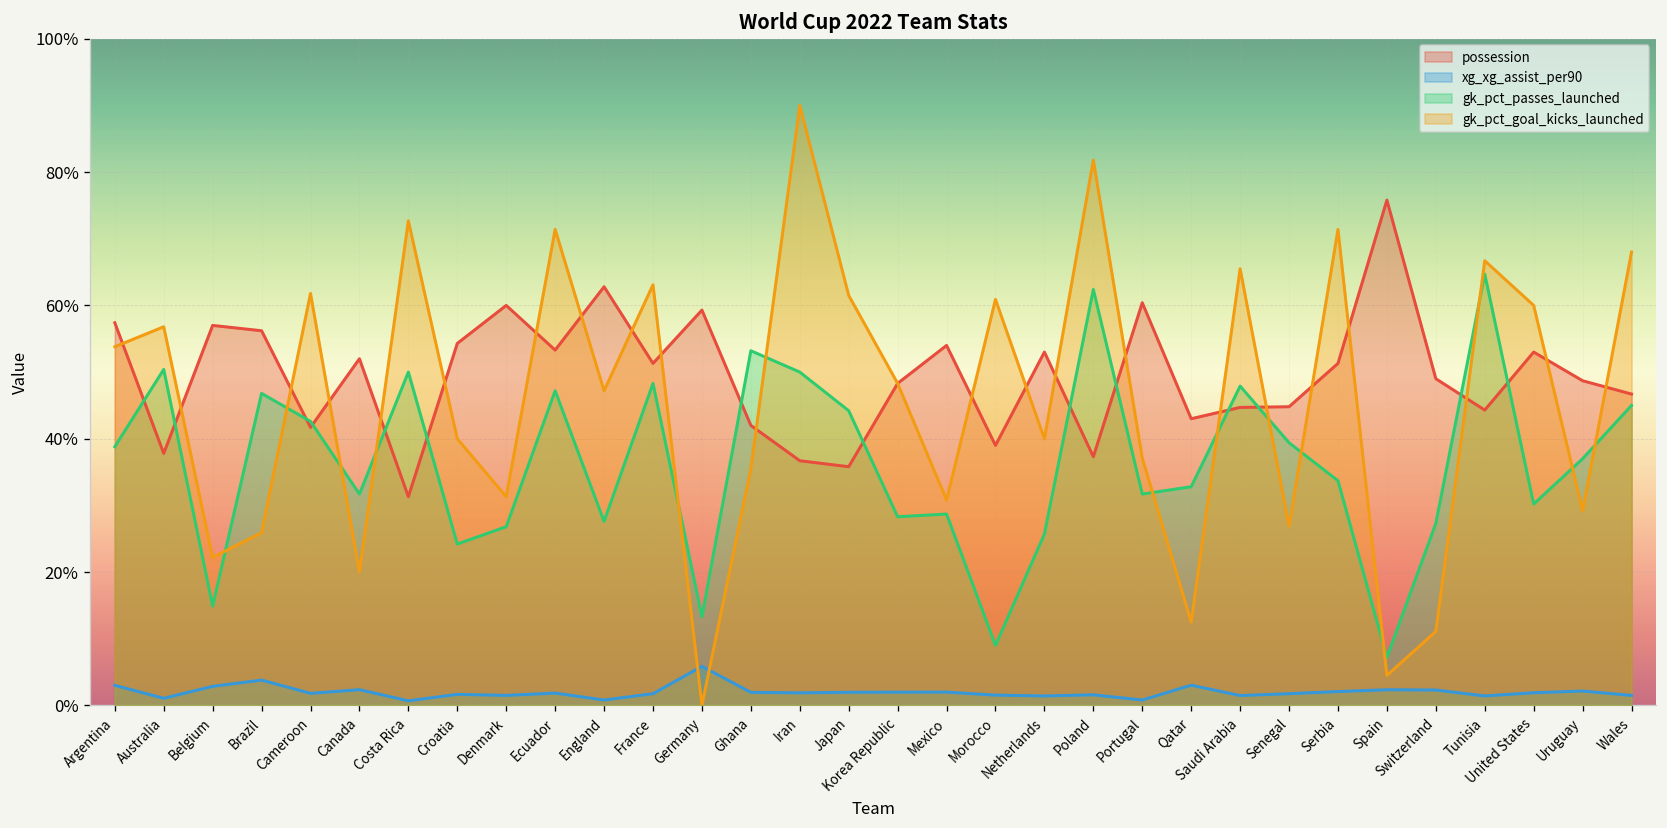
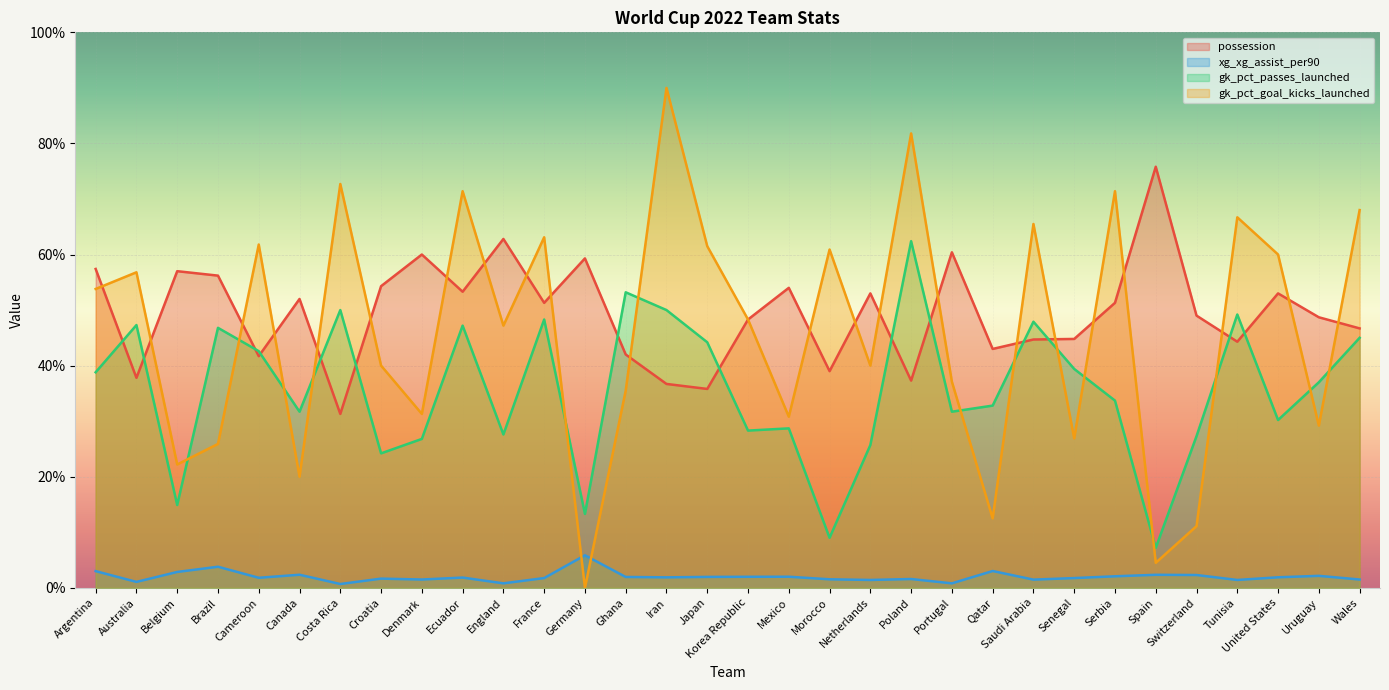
  {
    "xg_xg_assist_per90": {
      "Argentina": "3%",
      "Australia": "1%",
      "Belgium": "3%",
      "Brazil": "4%",
      "Cameroon": "2%",
      "Canada": "2%",
      "Costa Rica": "1%",
      "Croatia": "2%",
      "Denmark": "1%",
      "Ecuador": "2%",
      "England": "1%",
      "France": "2%",
      "Germany": "6%",
      "Ghana": "2%",
      "Iran": "2%",
      "Japan": "2%",
      "Korea Republic": "2%",
      "Mexico": "2%",
      "Morocco": "2%",
      "Netherlands": "1%",
      "Poland": "2%",
      "Portugal": "1%",
      "Qatar": "3%",
      "Saudi Arabia": "1%",
      "Senegal": "2%",
      "Serbia": "2%",
      "Spain": "2%",
      "Switzerland": "2%",
      "Tunisia": "1%",
      "United States": "2%",
      "Uruguay": "2%",
      "Wales": "1%"
    },
    "gk_pct_passes_launched": {
      "Argentina": "39%",
-     "Australia": "50%",
+     "Australia": "47%",
      "Belgium": "15%",
      "Brazil": "47%",
      "Cameroon": "43%",
      "Canada": "32%",
      "Costa Rica": "50%",
      "Croatia": "24%",
      "Denmark": "27%",
      "Ecuador": "47%",
      "England": "28%",
      "France": "48%",
      "Germany": "13%",
      "Ghana": "53%",
      "Iran": "50%",
      "Japan": "44%",
      "Korea Republic": "28%",
      "Mexico": "29%",
      "Morocco": "9%",
      "Netherlands": "26%",
      "Poland": "62%",
      "Portugal": "32%",
      "Qatar": "33%",
      "Saudi Arabia": "48%",
      "Senegal": "39%",
      "Serbia": "34%",
      "Spain": "7%",
      "Switzerland": "27%",
-     "Tunisia": "65%",
+     "Tunisia": "49%",
      "United States": "30%",
      "Uruguay": "37%",
      "Wales": "45%"
    }
  }
